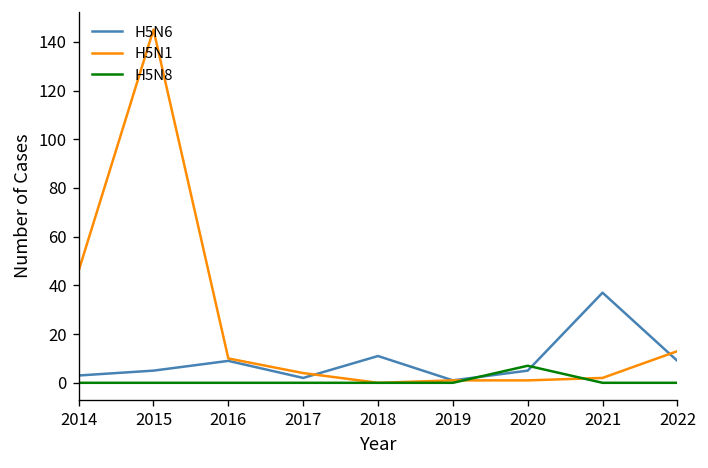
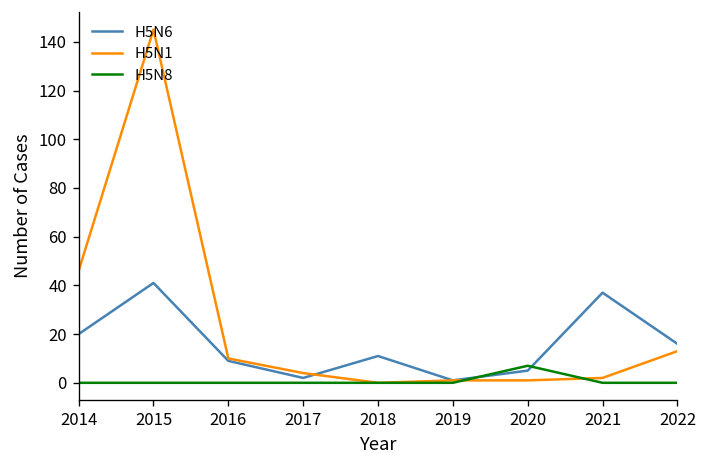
  {
    "H5N6": {
-     "2014": 3,
-     "2015": 5,
+     "2014": 20,
+     "2015": 41,
      "2017": 2,
      "2018": 11,
      "2020": 5,
      "2021": 37,
-     "2022": 9
+     "2022": 16
    },
    "H5N1": {
      "2014": 46,
      "2015": 145,
      "2017": 4,
      "2020": 1,
      "2021": 2,
      "2022": 13
    },
    "H5N8": {
      "2014": 0,
      "2015": 0,
      "2016": 0,
      "2017": 0,
      "2020": 7,
      "2021": 0,
      "2022": 0
    }
  }
